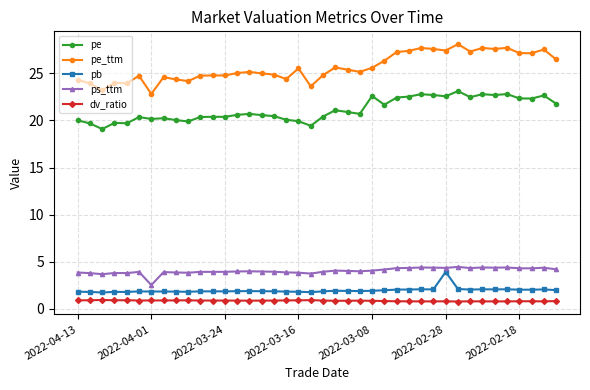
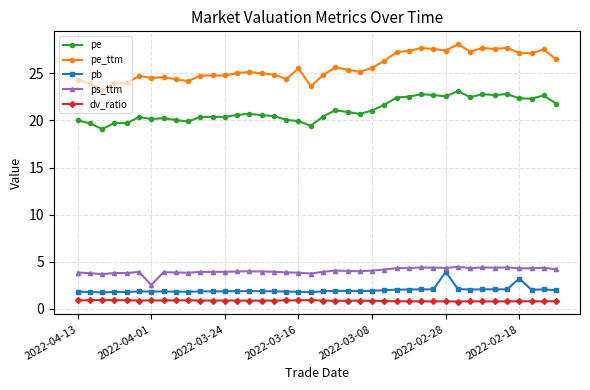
  {
    "pe": {
      "2022-04-13": 20,
      "2022-04-01": 20,
      "2022-03-24": 20,
      "2022-03-16": 20,
-     "2022-03-08": 23,
+     "2022-03-08": 21,
      "2022-02-28": 23,
      "2022-02-18": 22
    },
    "pe_ttm": {
-     "2022-04-01": 23,
+     "2022-04-01": 25,
      "2022-03-24": 25,
      "2022-03-16": 26,
      "2022-03-08": 26,
      "2022-02-28": 27,
      "2022-02-18": 27
    },
    "pb": {
      "2022-04-13": 2,
      "2022-04-01": 2,
      "2022-03-24": 2,
      "2022-03-16": 2,
      "2022-03-08": 2,
      "2022-02-28": 4,
-     "2022-02-18": 2
+     "2022-02-18": 3
    },
    "ps_ttm": {
      "2022-04-13": 4,
      "2022-04-01": 3,
      "2022-03-24": 4,
      "2022-03-16": 4,
      "2022-03-08": 4,
      "2022-02-28": 4,
      "2022-02-18": 4
    },
    "dv_ratio": {
      "2022-04-13": 1,
      "2022-04-01": 1,
      "2022-03-24": 1,
      "2022-03-16": 1,
      "2022-03-08": 1,
      "2022-02-28": 1,
      "2022-02-18": 1
    }
  }
